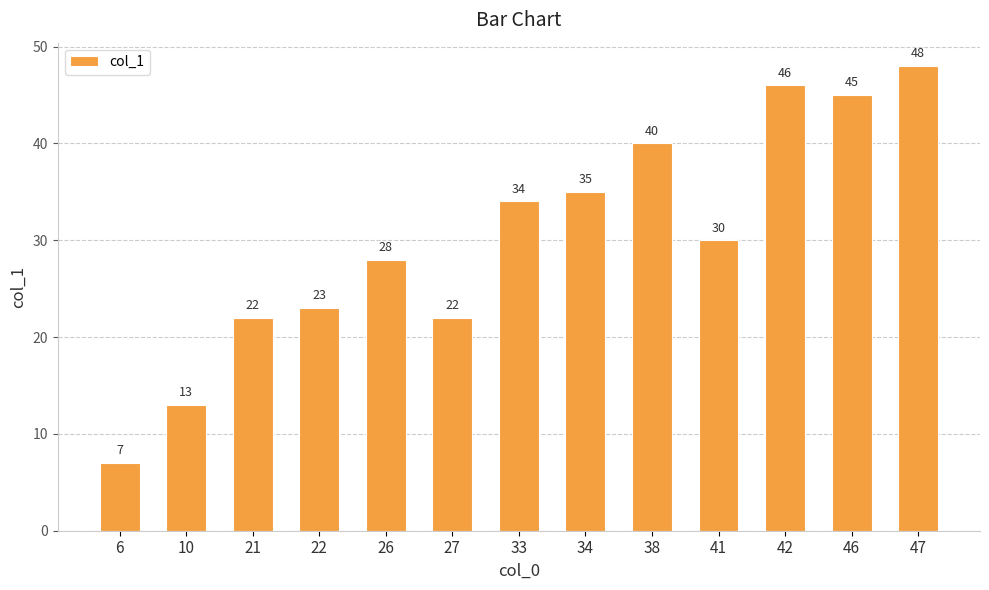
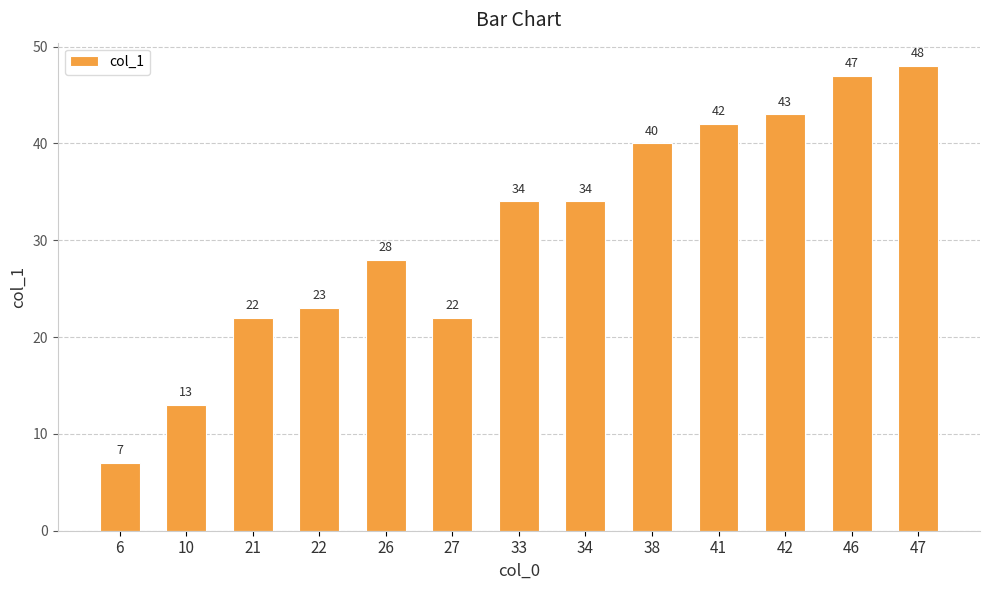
  {
    "6": 7,
    "10": 13,
    "21": 22,
    "22": 23,
    "26": 28,
    "27": 22,
    "33": 34,
-   "34": 35,
+   "34": 34,
    "38": 40,
-   "41": 30,
-   "42": 46,
-   "46": 45,
+   "41": 42,
+   "42": 43,
+   "46": 47,
    "47": 48
  }
